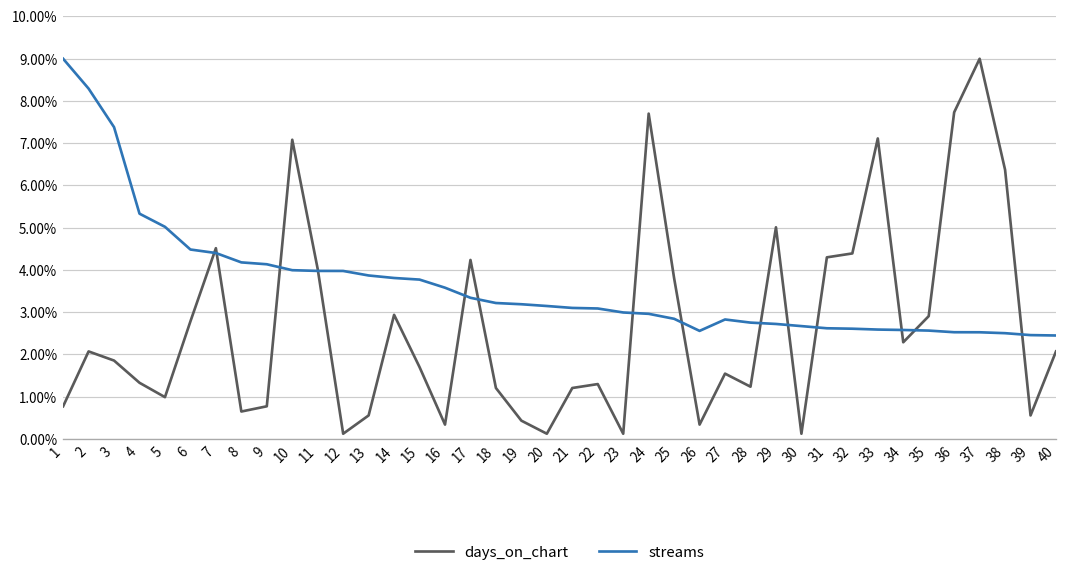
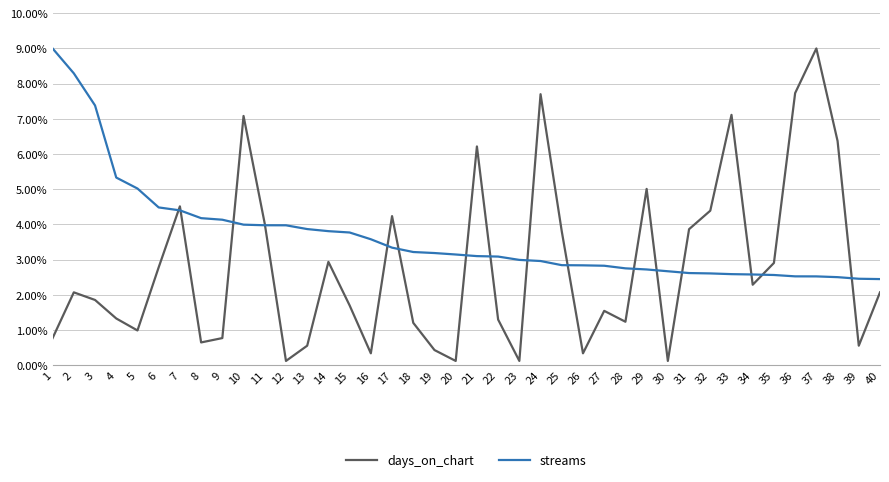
  {
    "days_on_chart": {
      "1": "0.8%",
      "2": "2.1%",
      "3": "1.9%",
      "4": "1.3%",
      "5": "1.0%",
      "6": "2.8%",
      "7": "4.5%",
      "8": "0.6%",
      "9": "0.8%",
      "10": "7.1%",
      "12": "0.1%",
      "13": "0.6%",
      "14": "2.9%",
      "15": "1.7%",
      "16": "0.3%",
      "17": "4.2%",
      "18": "1.2%",
      "19": "0.4%",
      "20": "0.1%",
-     "21": "1.2%",
+     "21": "6.2%",
      "22": "1.3%",
      "23": "0.1%",
      "24": "7.7%",
      "25": "3.8%",
      "26": "0.3%",
      "27": "1.5%",
      "28": "1.2%",
      "29": "5.0%",
      "30": "0.1%",
-     "31": "4.3%",
+     "31": "3.9%",
      "32": "4.4%",
      "33": "7.1%",
      "34": "2.3%",
      "35": "2.9%",
      "36": "7.7%",
      "37": "9.0%",
      "38": "6.4%",
      "39": "0.6%",
      "40": "2.1%"
    },
    "streams": {
      "1": "9.0%",
      "2": "8.3%",
      "3": "7.4%",
      "4": "5.3%",
      "5": "5.0%",
      "6": "4.5%",
      "7": "4.4%",
      "8": "4.2%",
      "9": "4.1%",
      "10": "4.0%",
      "12": "4.0%",
      "13": "3.9%",
      "14": "3.8%",
      "15": "3.8%",
      "16": "3.6%",
      "17": "3.3%",
      "18": "3.2%",
      "19": "3.2%",
      "20": "3.1%",
      "21": "3.1%",
      "22": "3.1%",
      "23": "3.0%",
      "24": "3.0%",
      "25": "2.8%",
-     "26": "2.6%",
+     "26": "2.8%",
      "27": "2.8%",
      "28": "2.8%",
      "29": "2.7%",
      "30": "2.7%",
      "31": "2.6%",
      "32": "2.6%",
      "33": "2.6%",
      "34": "2.6%",
      "35": "2.6%",
      "36": "2.5%",
      "37": "2.5%",
      "38": "2.5%",
      "39": "2.5%",
      "40": "2.4%"
    }
  }
